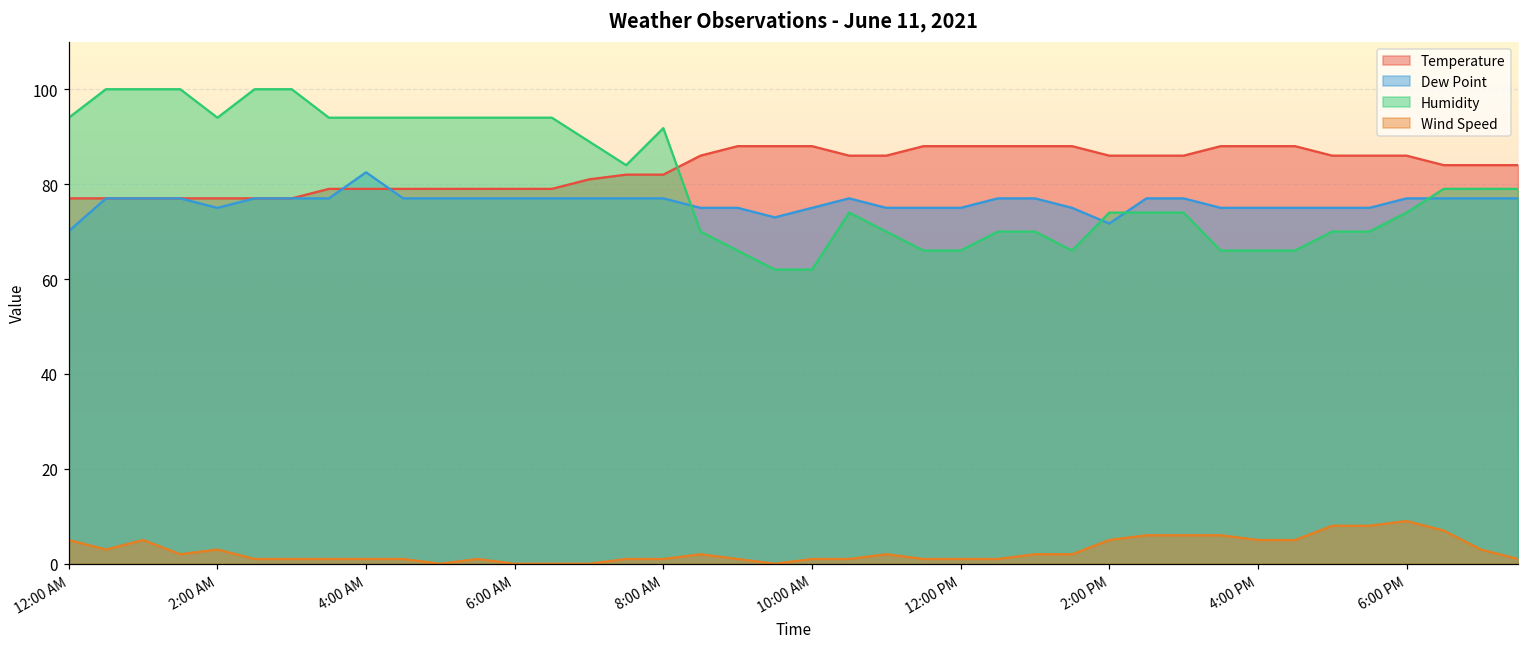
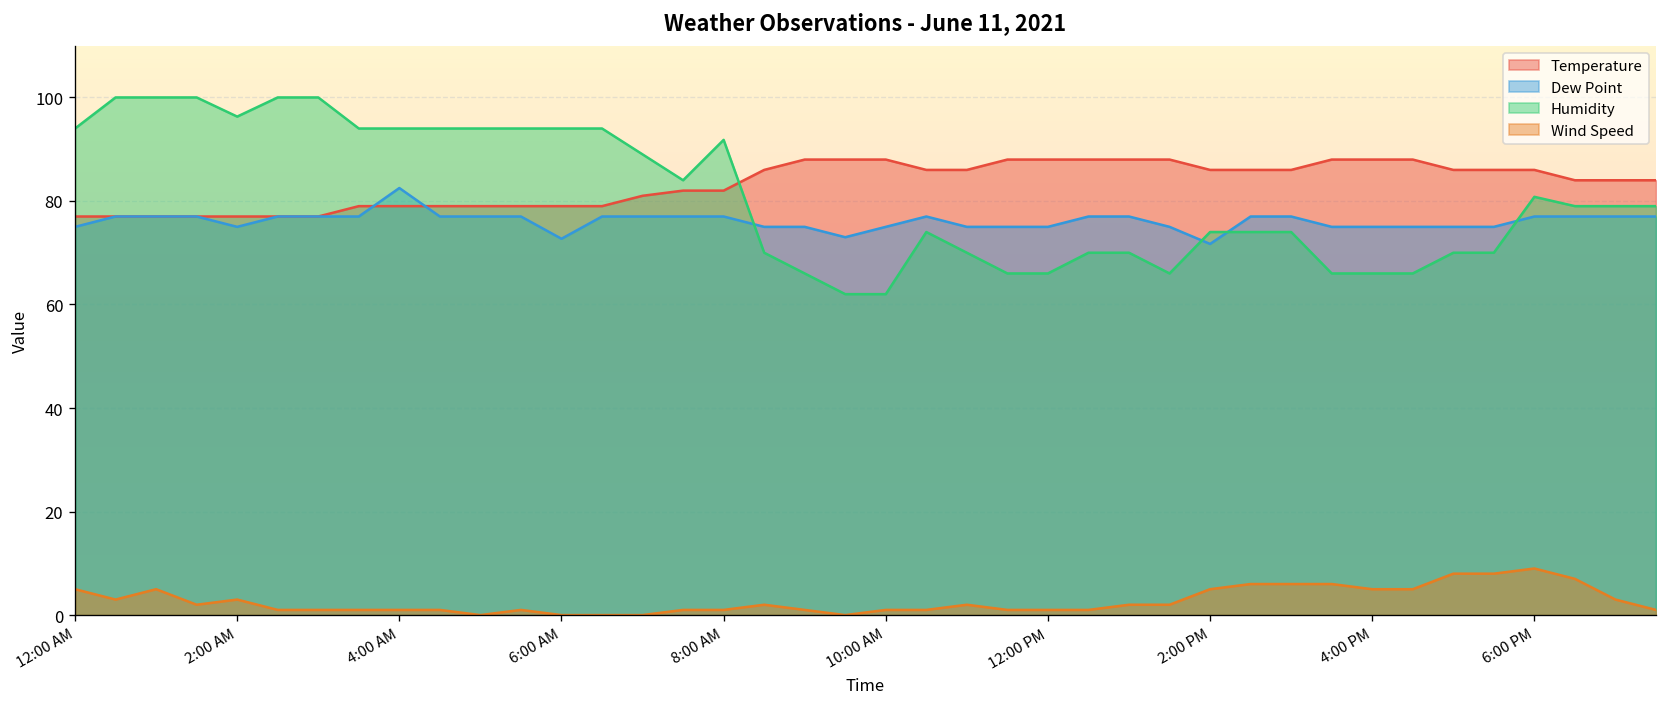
  {
    "Dew Point": {
-     "12:00 AM": 70,
+     "12:00 AM": 75,
      "2:00 AM": 75,
      "4:00 AM": 83,
-     "6:00 AM": 77,
+     "6:00 AM": 73,
      "8:00 AM": 77,
      "10:00 AM": 75,
      "12:00 PM": 75,
      "2:00 PM": 72,
      "4:00 PM": 75,
      "6:00 PM": 77
    },
    "Humidity": {
      "12:00 AM": 94,
-     "2:00 AM": 94,
+     "2:00 AM": 96,
      "4:00 AM": 94,
      "6:00 AM": 94,
      "8:00 AM": 92,
      "10:00 AM": 62,
      "12:00 PM": 66,
      "2:00 PM": 74,
      "4:00 PM": 66,
-     "6:00 PM": 74
+     "6:00 PM": 81
    }
  }
